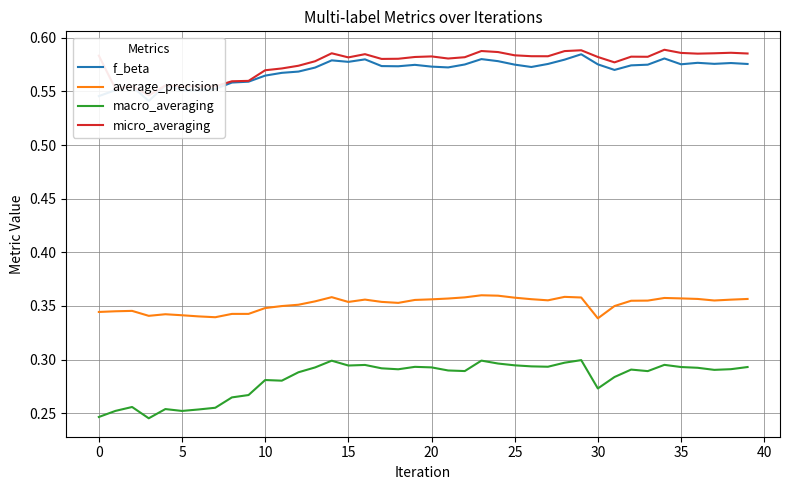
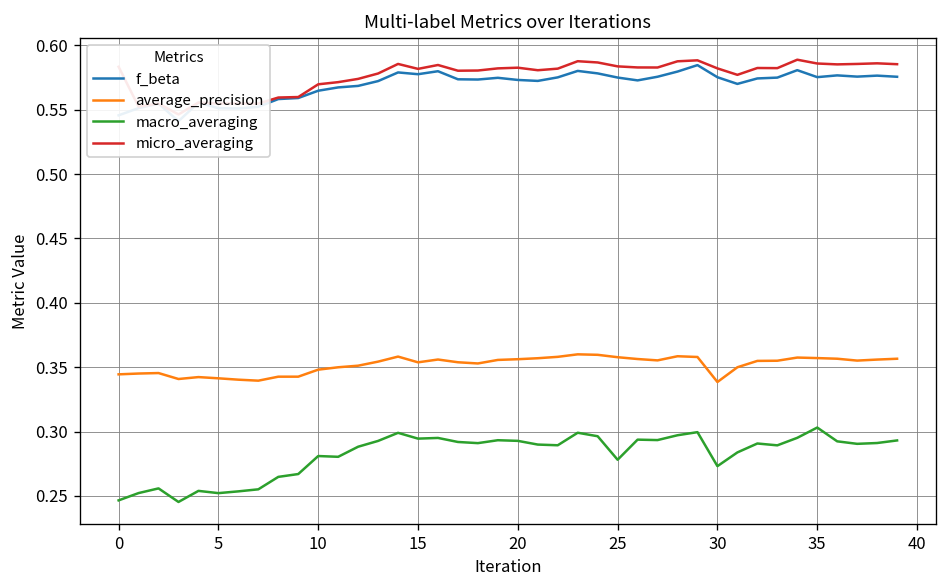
  {
    "f_beta": {
      "10": 0.565,
      "15": 0.578,
      "20": 0.573,
      "25": 0.575,
      "30": 0.575,
      "35": 0.575
    },
    "average_precision": {
      "0": 0.344,
      "5": 0.341,
      "10": 0.348,
      "15": 0.354,
      "20": 0.356,
      "25": 0.358,
      "30": 0.338,
      "35": 0.357
    },
    "macro_averaging": {
      "0": 0.247,
      "5": 0.252,
      "10": 0.281,
      "15": 0.295,
      "20": 0.293,
-     "25": 0.295,
+     "25": 0.278,
      "30": 0.273,
-     "35": 0.293
+     "35": 0.303
    },
    "micro_averaging": {
      "10": 0.570,
      "15": 0.582,
      "20": 0.583,
      "25": 0.584,
      "30": 0.582,
      "35": 0.586
    }
  }
